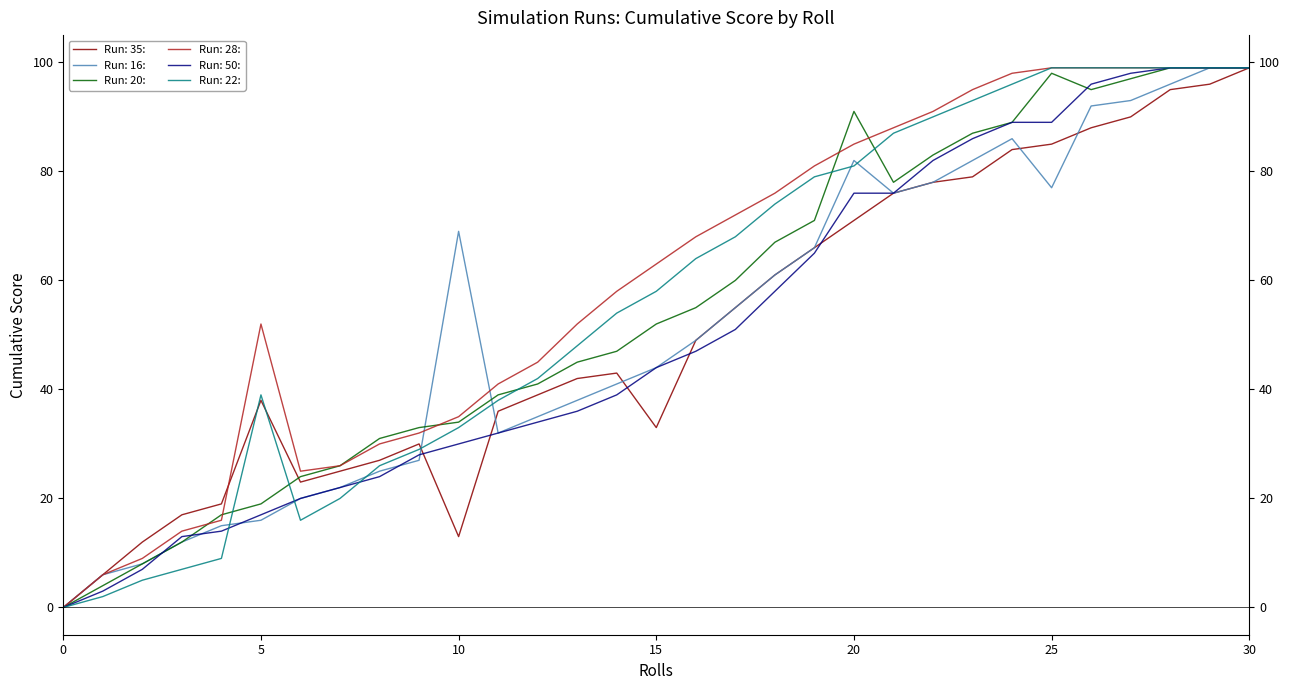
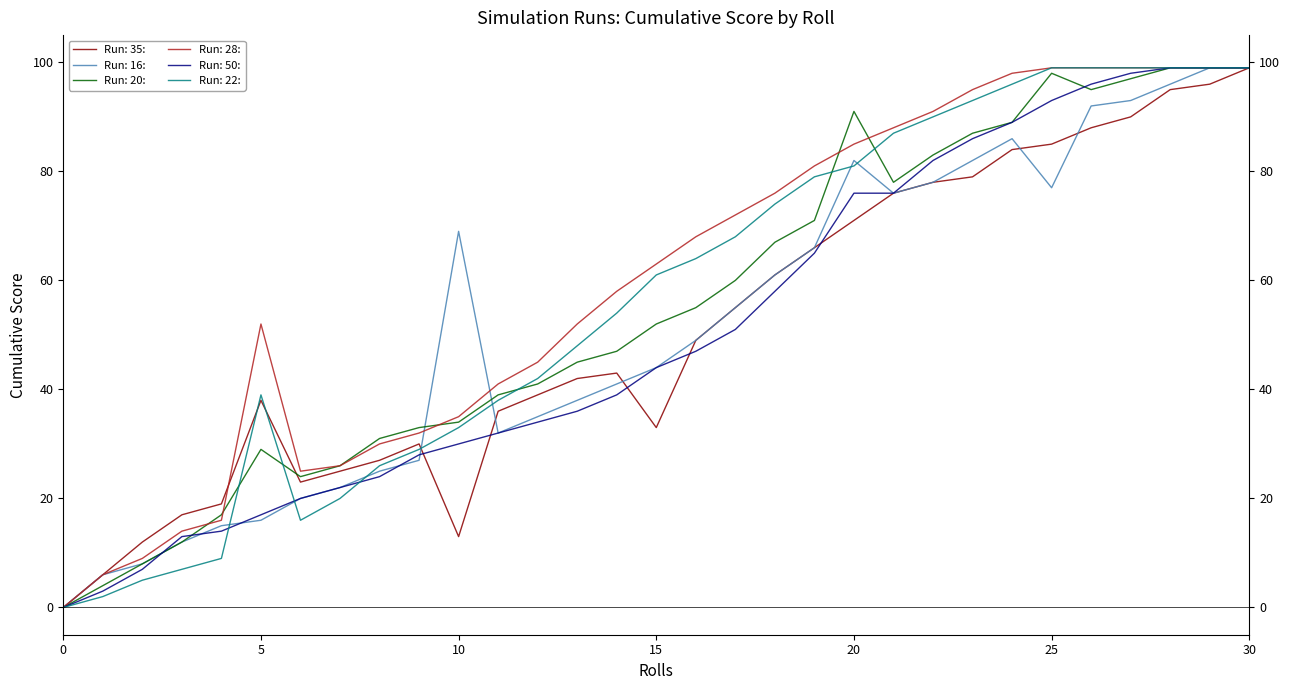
  {
    "Run: 35:": {
      "5": 38,
      "10": 13,
      "15": 33,
      "20": 71,
      "25": 85
    },
    "Run: 16:": {
      "5": 16,
      "10": 69,
      "20": 82,
      "25": 77
    },
    "Run: 20:": {
-     "5": 19,
+     "5": 29,
      "10": 34,
      "15": 52,
      "20": 91,
      "25": 98
    },
    "Run: 28:": {
      "5": 52,
      "10": 35,
      "15": 63,
      "20": 85
    },
    "Run: 50:": {
      "5": 17,
      "10": 30,
      "20": 76,
-     "25": 89
+     "25": 93
    },
    "Run: 22:": {
      "5": 39,
      "10": 33,
-     "15": 58,
+     "15": 61,
      "20": 81
    }
  }
